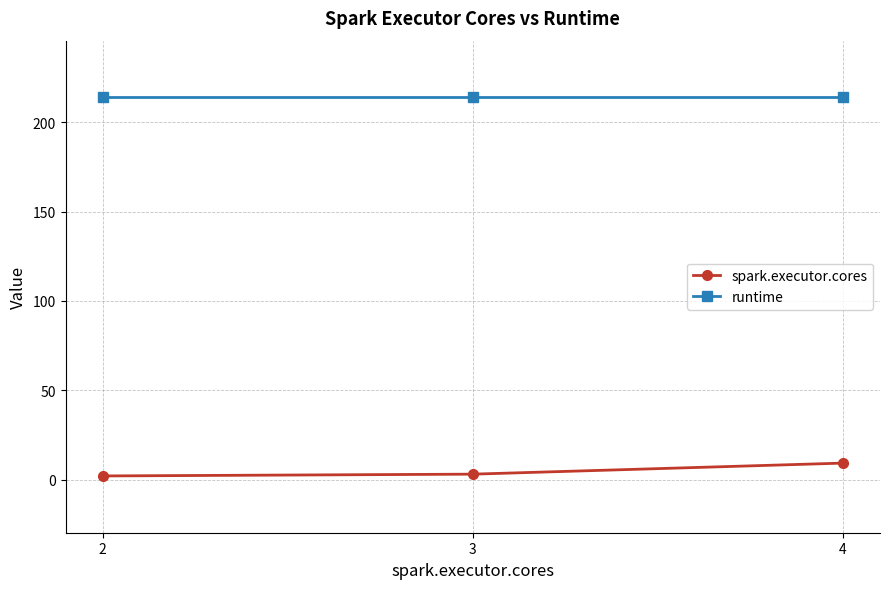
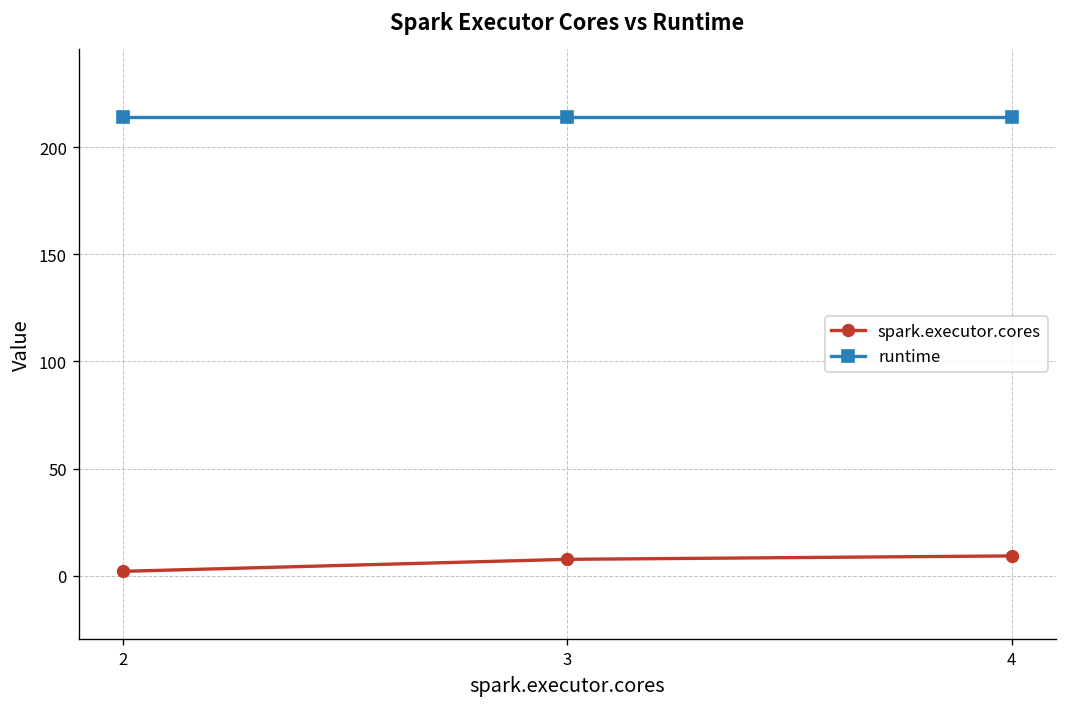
  {
    "spark.executor.cores": {
      "2": 2,
-     "3": 3,
+     "3": 8,
      "4": 9
    },
    "runtime": {
      "2": 214,
      "3": 214,
      "4": 214
    }
  }
